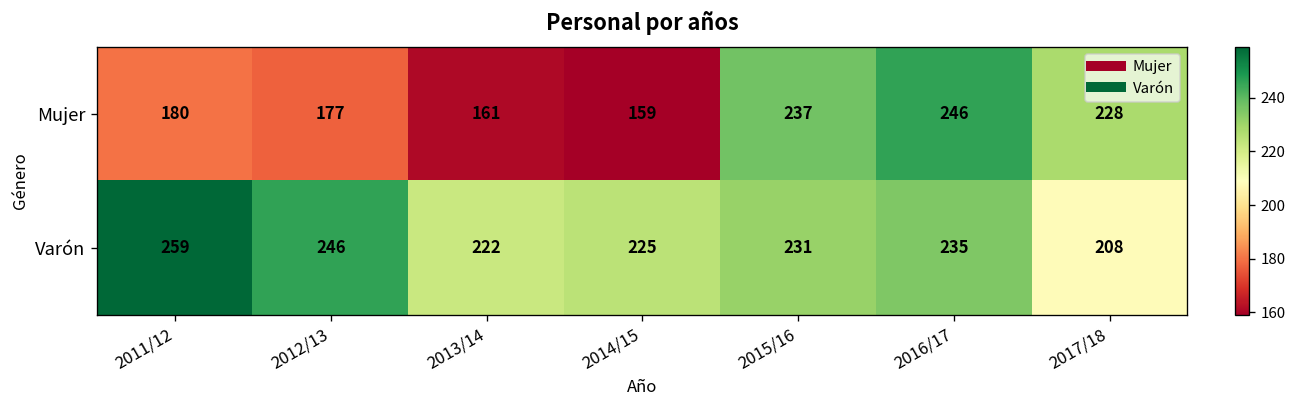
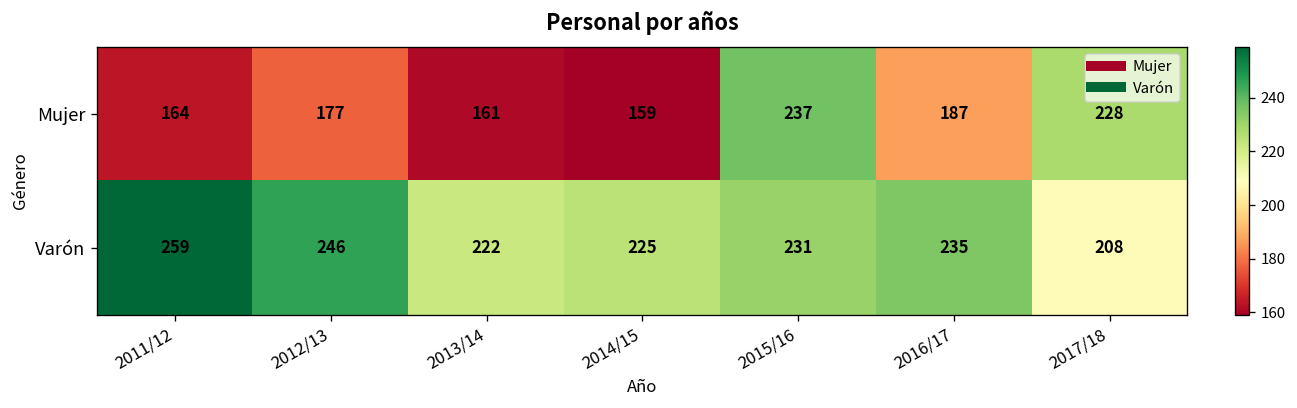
  {
    "Mujer": {
-     "2011/12": 180,
+     "2011/12": 164,
      "2012/13": 177,
      "2013/14": 161,
      "2014/15": 159,
      "2015/16": 237,
-     "2016/17": 246,
+     "2016/17": 187,
      "2017/18": 228
    },
    "Varón": {
      "2011/12": 259,
      "2012/13": 246,
      "2013/14": 222,
      "2014/15": 225,
      "2015/16": 231,
      "2016/17": 235,
      "2017/18": 208
    }
  }
